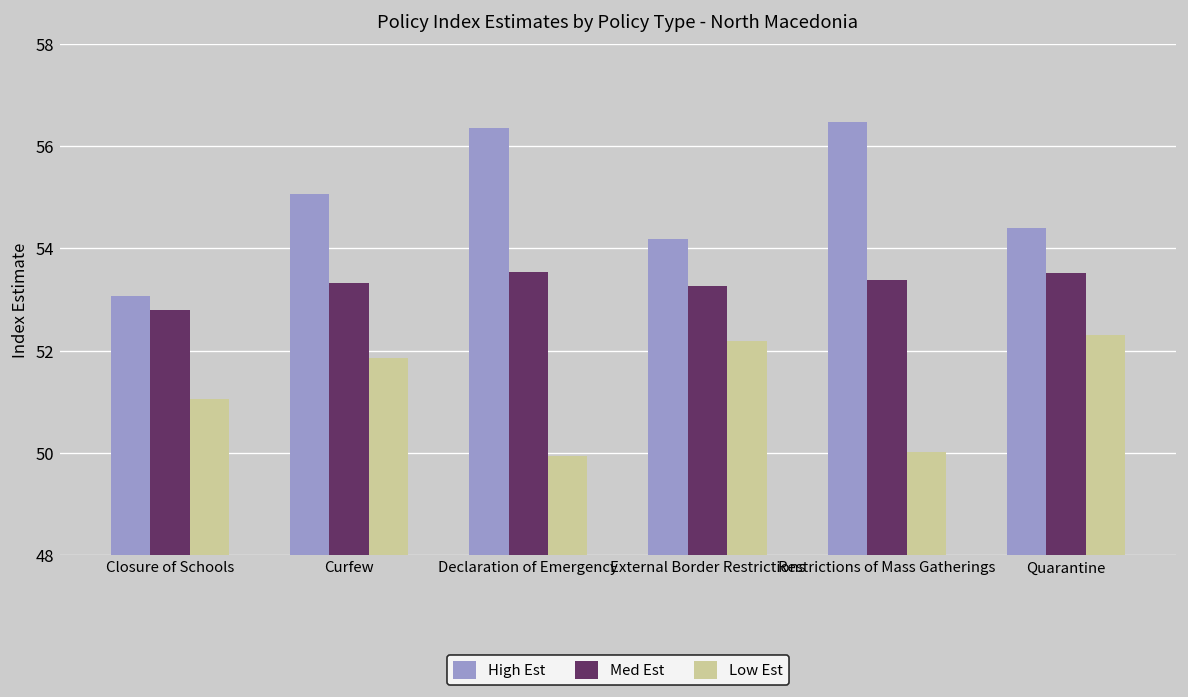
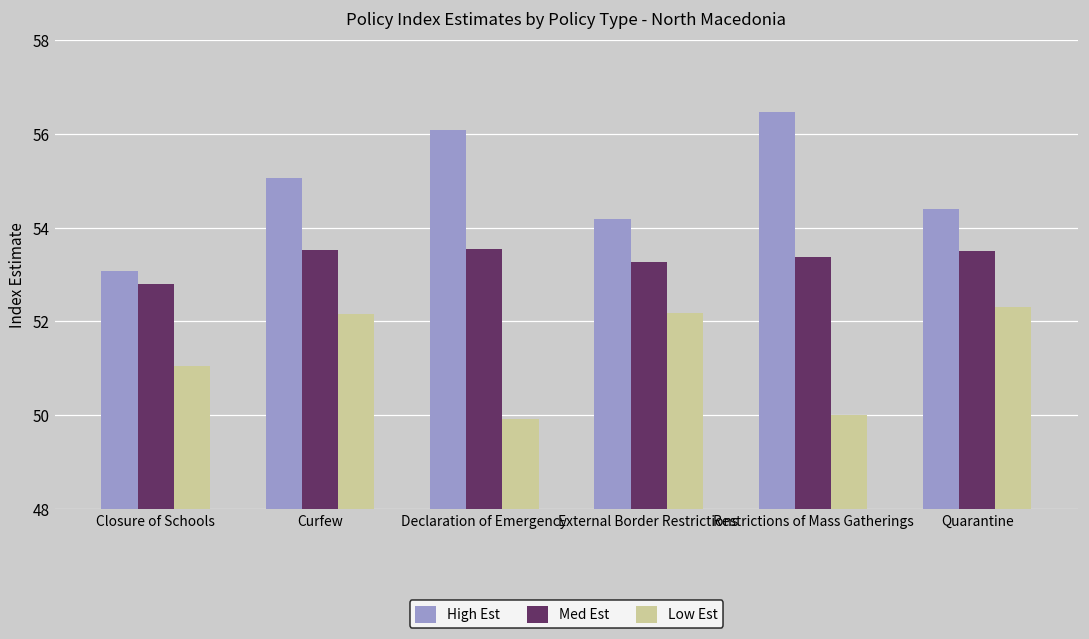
  {
    "High Est": {
      "Closure of Schools": 53.1,
      "Curfew": 55.1,
-     "Declaration of Emergency": 56.4,
+     "Declaration of Emergency": 56.1,
      "External Border Restrictions": 54.2,
      "Restrictions of Mass Gatherings": 56.5,
      "Quarantine": 54.4
    },
    "Med Est": {
      "Closure of Schools": 52.8,
-     "Curfew": 53.3,
+     "Curfew": 53.5,
      "Declaration of Emergency": 53.5,
      "External Border Restrictions": 53.3,
      "Restrictions of Mass Gatherings": 53.4,
      "Quarantine": 53.5
    },
    "Low Est": {
      "Closure of Schools": 51.1,
-     "Curfew": 51.9,
+     "Curfew": 52.2,
      "Declaration of Emergency": 49.9,
      "External Border Restrictions": 52.2,
      "Restrictions of Mass Gatherings": 50.0,
      "Quarantine": 52.3
    }
  }
